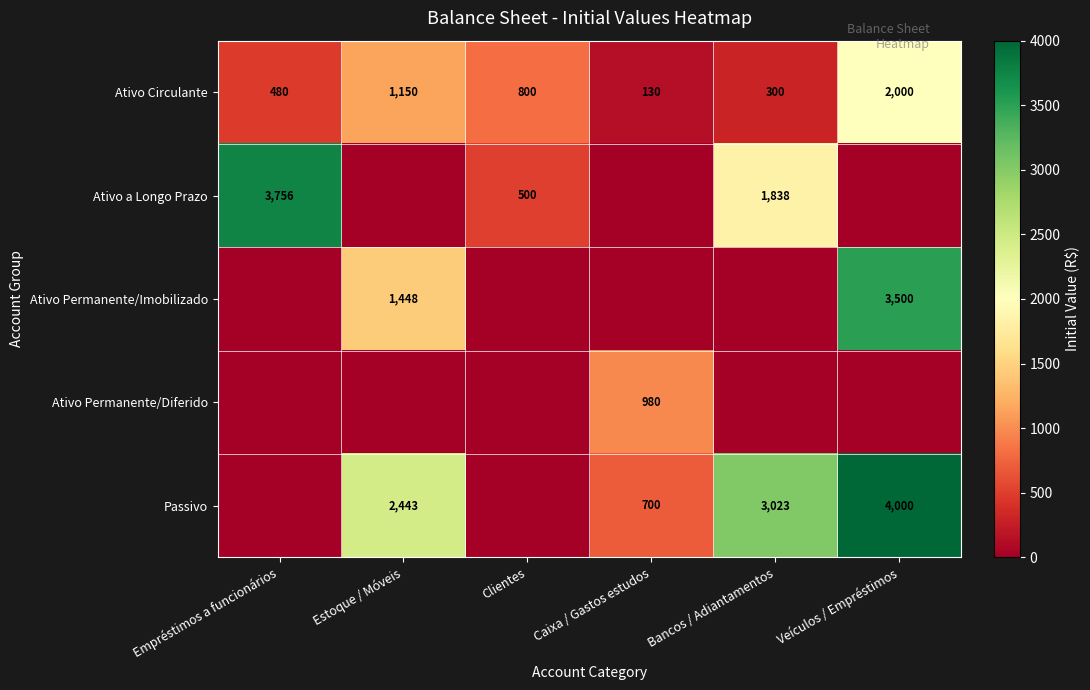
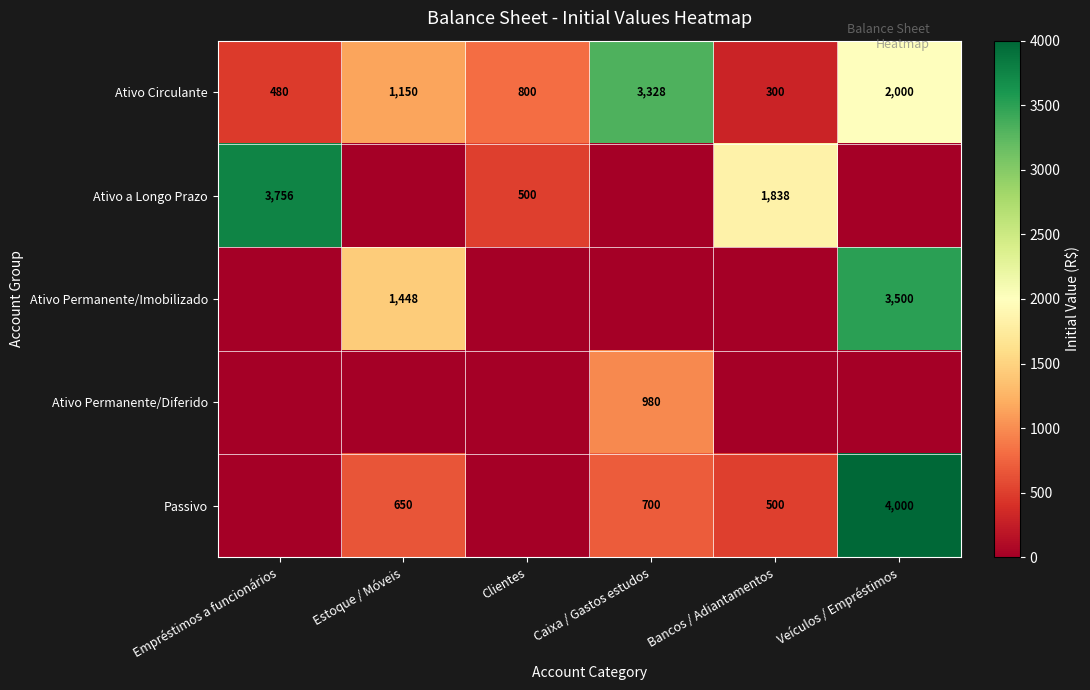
  {
    "Ativo Circulante": {
      "Empréstimos a funcionários": "480",
      "Estoque / Móveis": "1,150",
      "Clientes": "800",
-     "Caixa / Gastos estudos": "130",
+     "Caixa / Gastos estudos": "3,328",
      "Bancos / Adiantamentos": "300",
      "Veículos / Empréstimos": "2,000"
    },
    "Ativo a Longo Prazo": {
      "Empréstimos a funcionários": "3,756",
      "Clientes": "500",
      "Bancos / Adiantamentos": "1,838"
    },
    "Ativo Permanente/Imobilizado": {
      "Estoque / Móveis": "1,448",
      "Veículos / Empréstimos": "3,500"
    },
    "Ativo Permanente/Diferido": {
      "Caixa / Gastos estudos": "980"
    },
    "Passivo": {
-     "Estoque / Móveis": "2,443",
+     "Estoque / Móveis": "650",
      "Caixa / Gastos estudos": "700",
-     "Bancos / Adiantamentos": "3,023",
+     "Bancos / Adiantamentos": "500",
      "Veículos / Empréstimos": "4,000"
    }
  }
